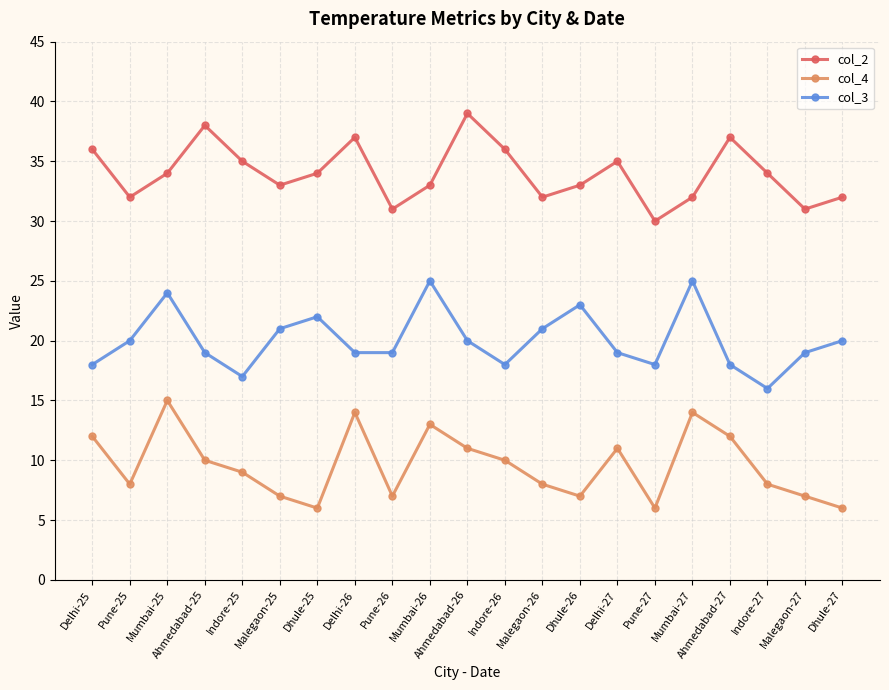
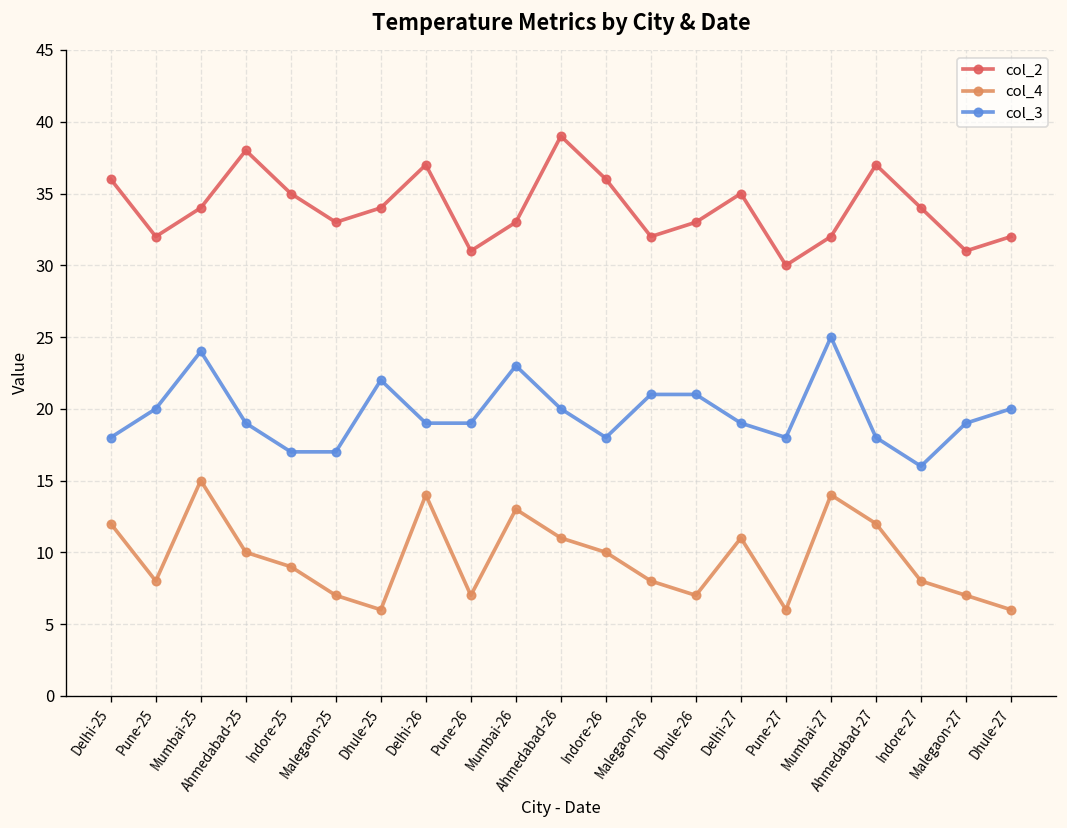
  {
    "col_3": {
      "Delhi-25": 18,
      "Pune-25": 20,
      "Mumbai-25": 24,
      "Ahmedabad-25": 19,
      "Indore-25": 17,
-     "Malegaon-25": 21,
+     "Malegaon-25": 17,
      "Dhule-25": 22,
      "Delhi-26": 19,
      "Pune-26": 19,
-     "Mumbai-26": 25,
+     "Mumbai-26": 23,
      "Ahmedabad-26": 20,
      "Indore-26": 18,
      "Malegaon-26": 21,
-     "Dhule-26": 23,
+     "Dhule-26": 21,
      "Delhi-27": 19,
      "Pune-27": 18,
      "Mumbai-27": 25,
      "Ahmedabad-27": 18,
      "Indore-27": 16,
      "Malegaon-27": 19,
      "Dhule-27": 20
    }
  }
